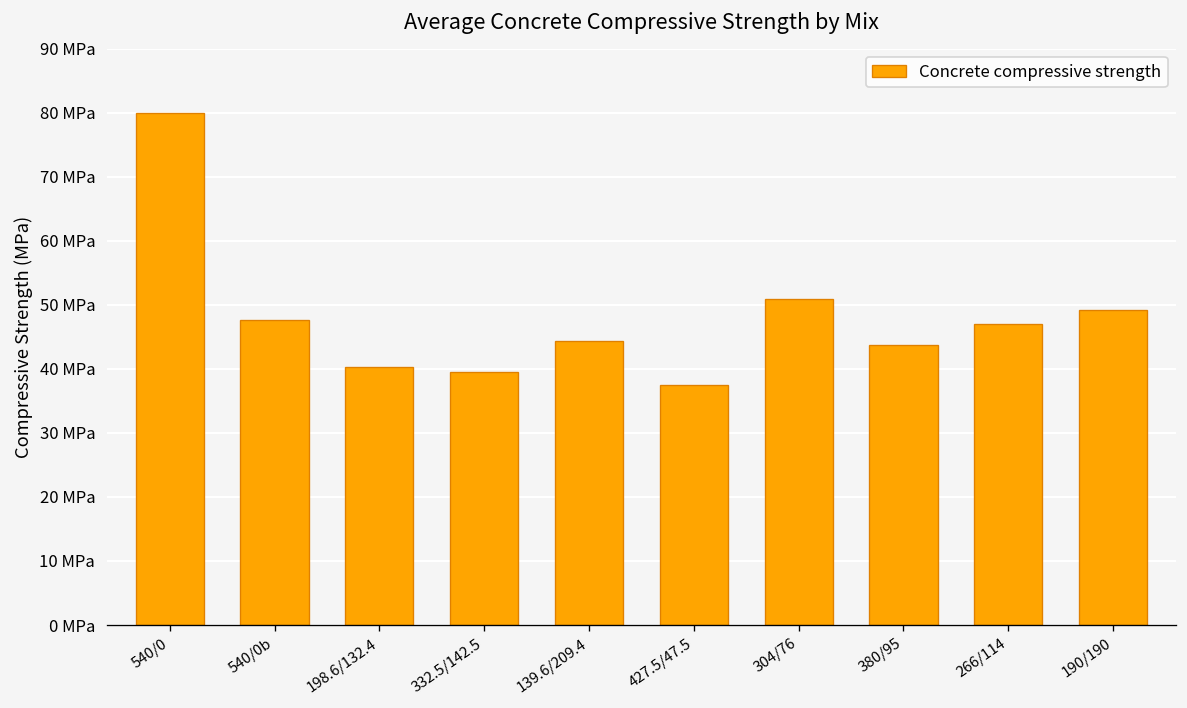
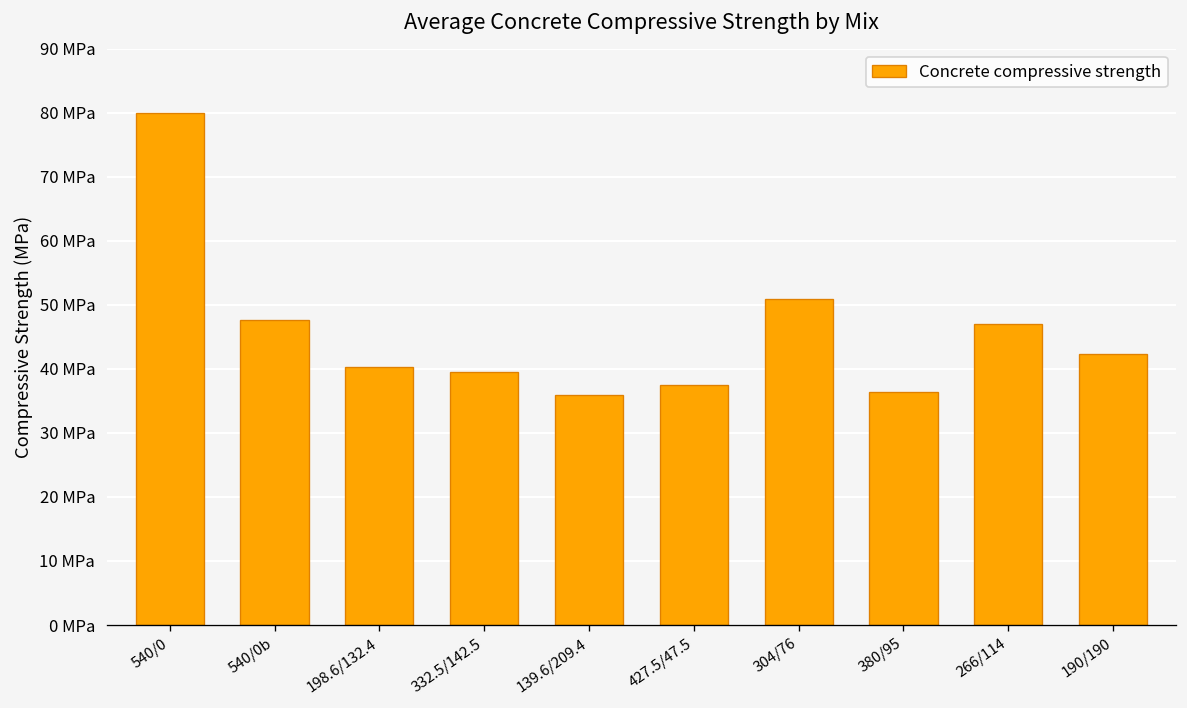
  {
    "540/0": "80 MPa",
    "540/0b": "48 MPa",
    "198.6/132.4": "40 MPa",
    "332.5/142.5": "39 MPa",
-   "139.6/209.4": "44 MPa",
+   "139.6/209.4": "36 MPa",
    "427.5/47.5": "37 MPa",
    "304/76": "51 MPa",
-   "380/95": "44 MPa",
+   "380/95": "36 MPa",
    "266/114": "47 MPa",
-   "190/190": "49 MPa"
+   "190/190": "42 MPa"
  }
